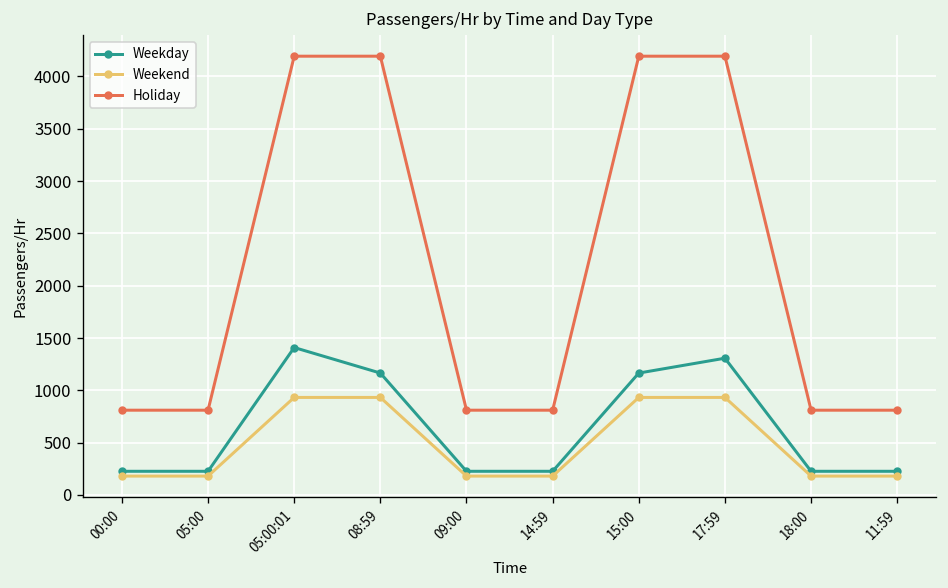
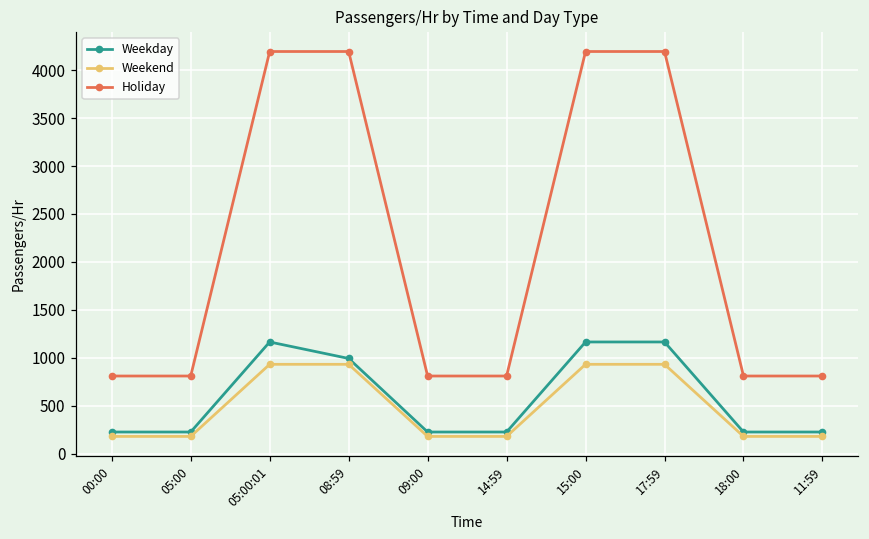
  {
    "Weekday": {
      "00:00": 200,
      "05:00": 200,
-     "05:00:01": 1400,
-     "08:59": 1200,
+     "05:00:01": 1200,
+     "08:59": 1000,
      "09:00": 200,
      "14:59": 200,
      "15:00": 1200,
-     "17:59": 1300,
+     "17:59": 1200,
      "18:00": 200,
      "11:59": 200
    },
    "Weekend": {
      "00:00": 200,
      "05:00": 200,
      "05:00:01": 900,
      "08:59": 900,
      "09:00": 200,
      "14:59": 200,
      "15:00": 900,
      "17:59": 900,
      "18:00": 200,
      "11:59": 200
    },
    "Holiday": {
      "00:00": 800,
      "05:00": 800,
      "05:00:01": 4200,
      "08:59": 4200,
      "09:00": 800,
      "14:59": 800,
      "15:00": 4200,
      "17:59": 4200,
      "18:00": 800,
      "11:59": 800
    }
  }
